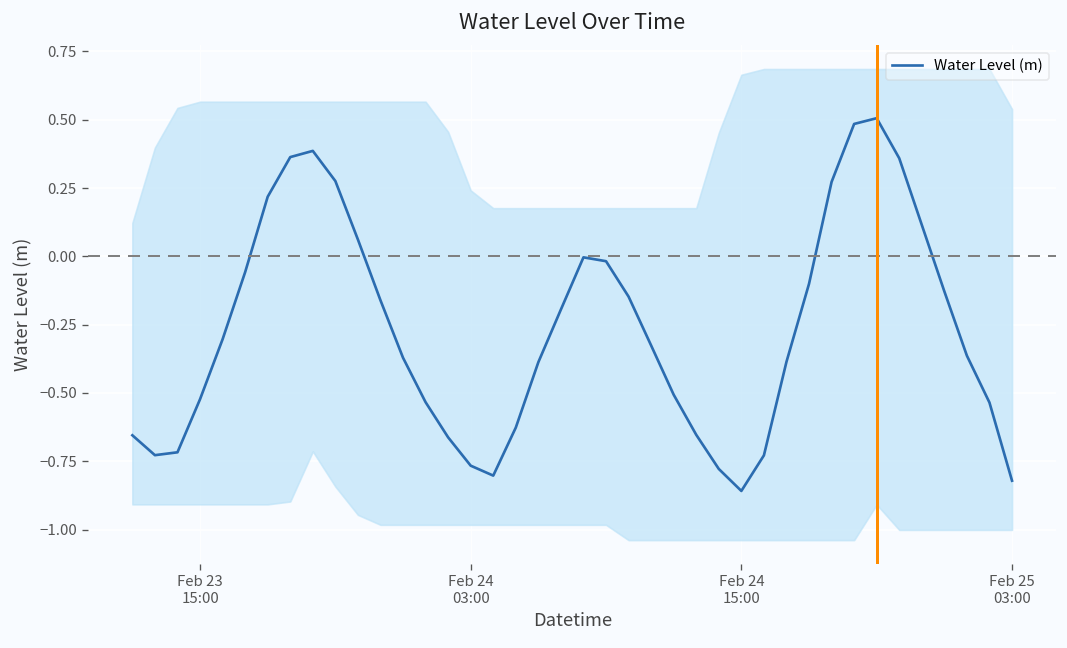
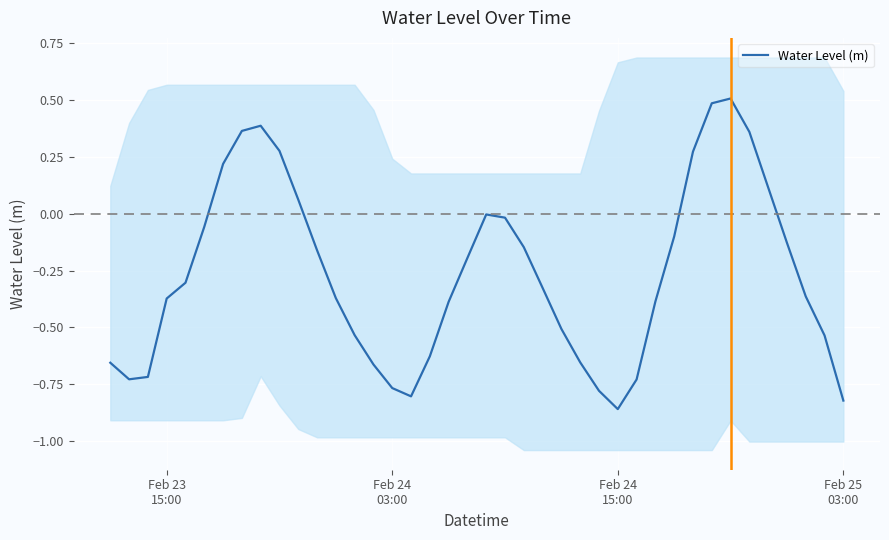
  {
    "Water Level (m)": {
-     "Feb 23 15:00": -0.52,
+     "Feb 23 15:00": -0.37,
      "Feb 24 03:00": -0.77,
      "Feb 24 15:00": -0.86,
      "Feb 25 03:00": -0.82
    }
  }
